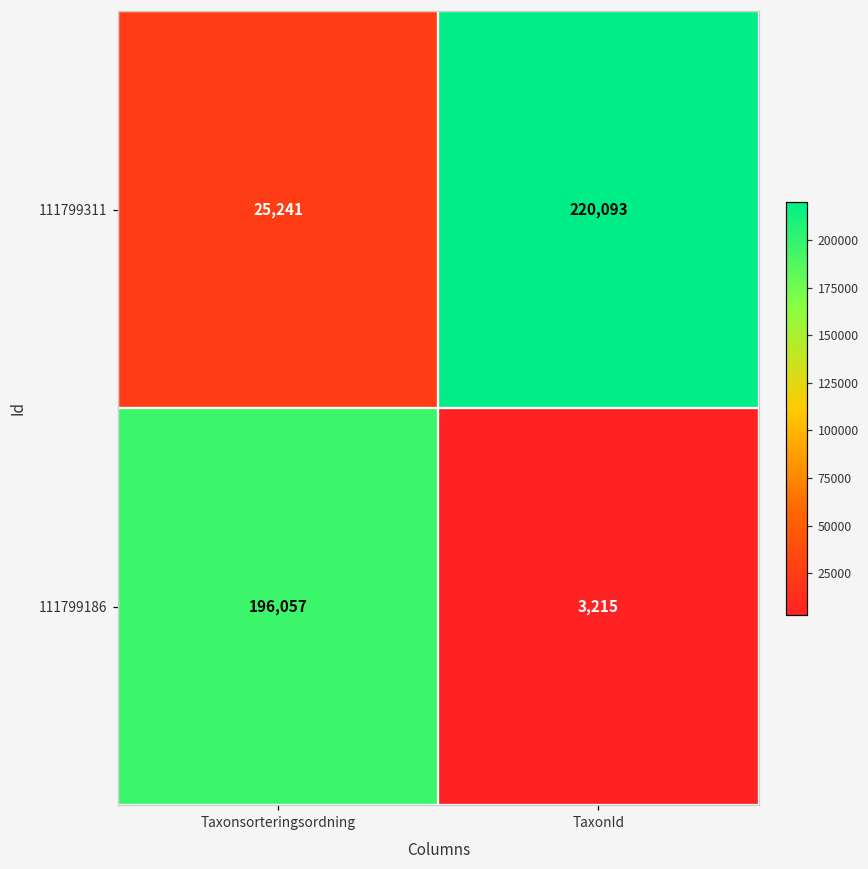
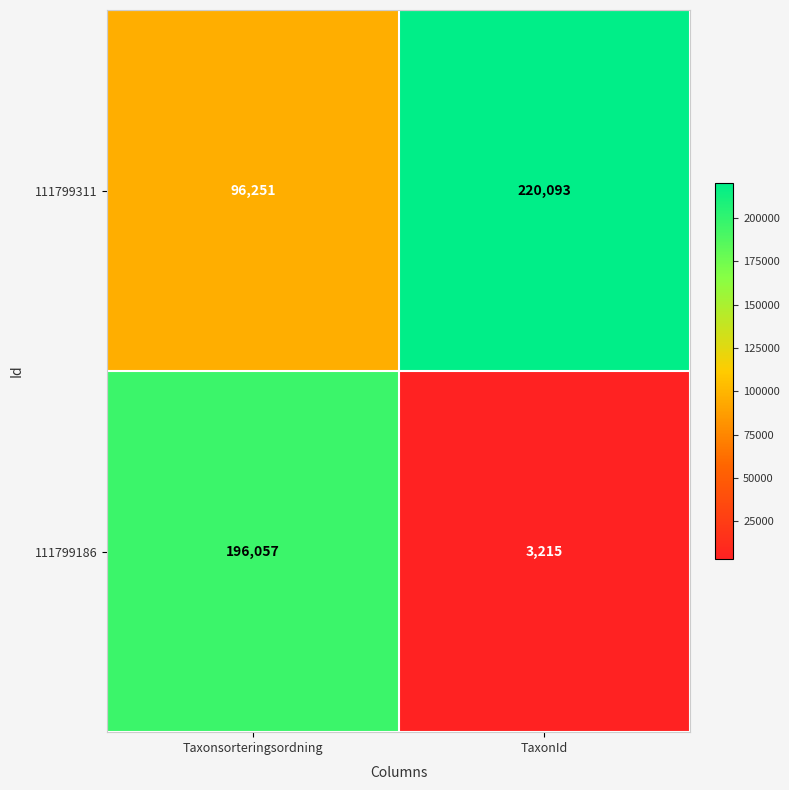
  {
    "111799311": {
-     "Taxonsorteringsordning": "25,241",
+     "Taxonsorteringsordning": "96,251",
      "TaxonId": "220,093"
    },
    "111799186": {
      "Taxonsorteringsordning": "196,057",
      "TaxonId": "3,215"
    }
  }
